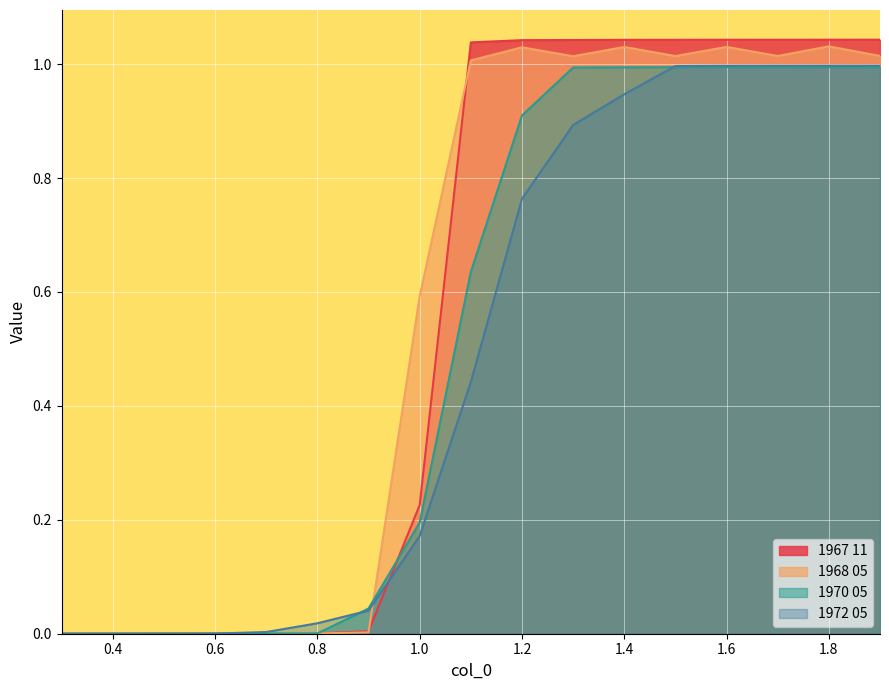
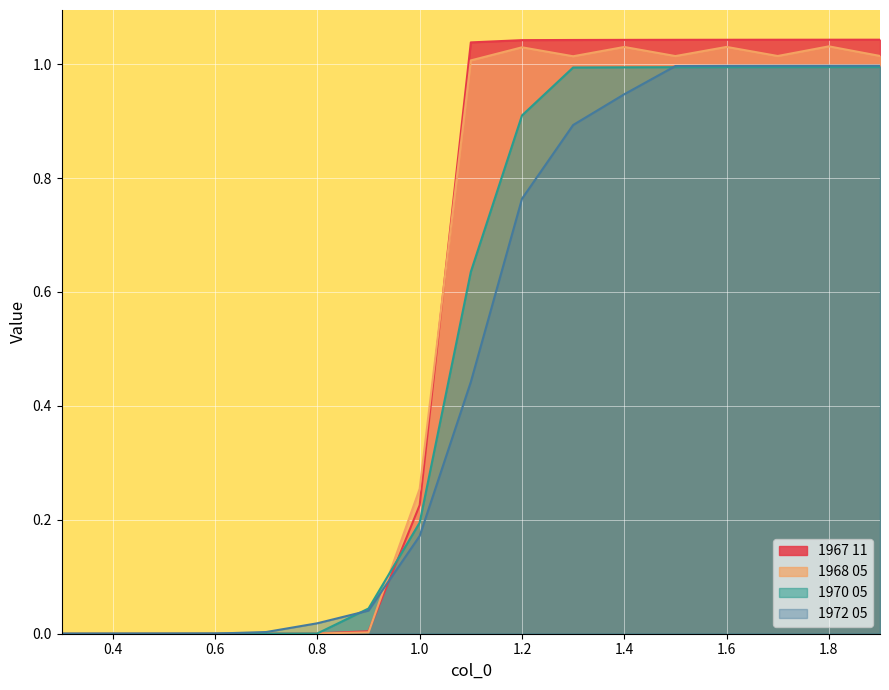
  {
    "1967 11": {
      "1.0": 0.23,
      "1.2": 1.04,
      "1.4": 1.04,
      "1.6": 1.04,
      "1.8": 1.04
    },
    "1968 05": {
-     "1.0": 0.59,
+     "1.0": 0.25,
      "1.2": 1.03,
      "1.4": 1.03,
      "1.6": 1.03,
      "1.8": 1.03
    }
  }
